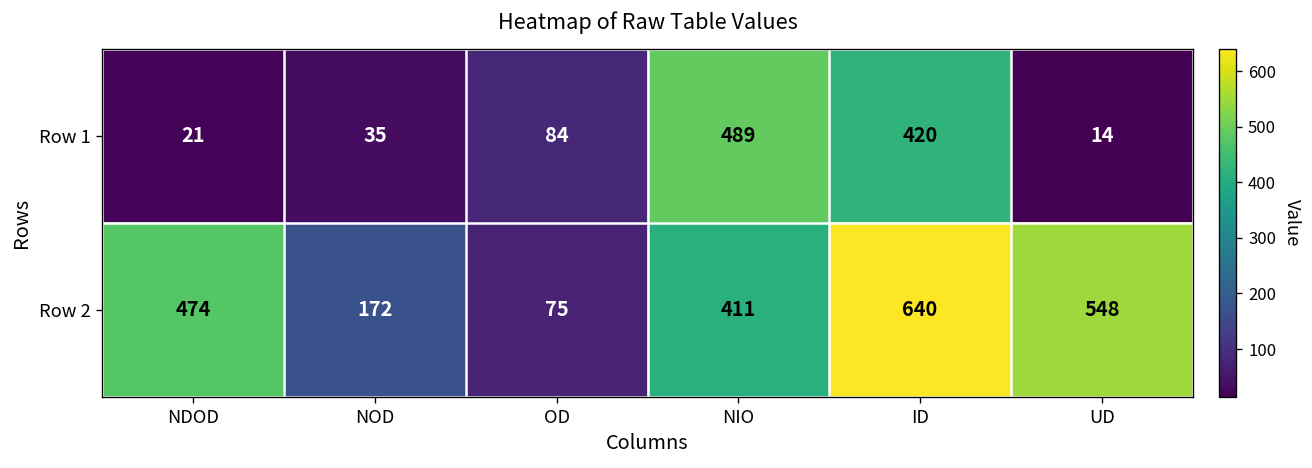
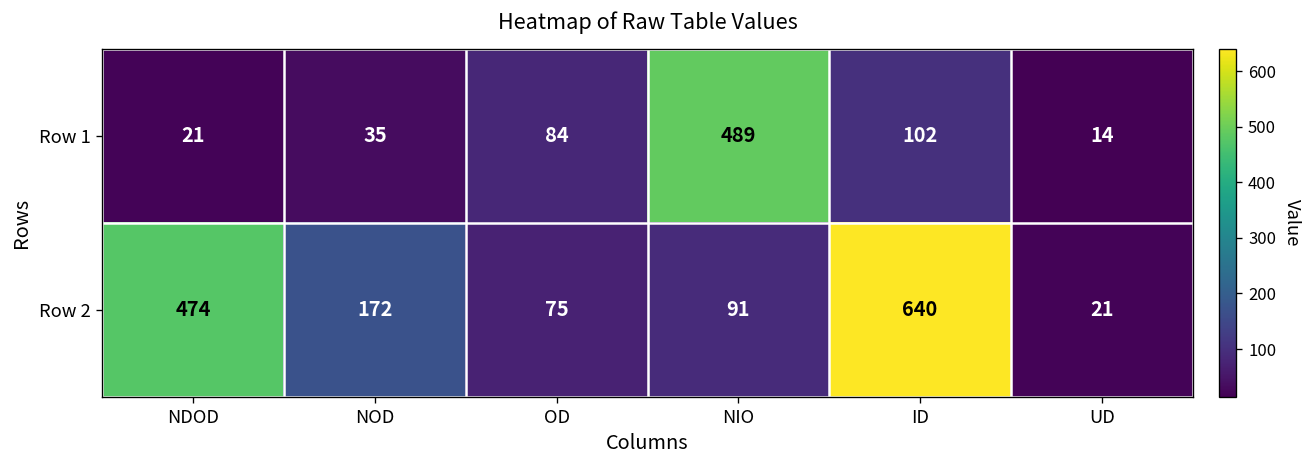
  {
    "Row 1": {
      "NDOD": 21,
      "NOD": 35,
      "OD": 84,
      "NIO": 489,
-     "ID": 420,
+     "ID": 102,
      "UD": 14
    },
    "Row 2": {
      "NDOD": 474,
      "NOD": 172,
      "OD": 75,
-     "NIO": 411,
+     "NIO": 91,
      "ID": 640,
-     "UD": 548
+     "UD": 21
    }
  }
